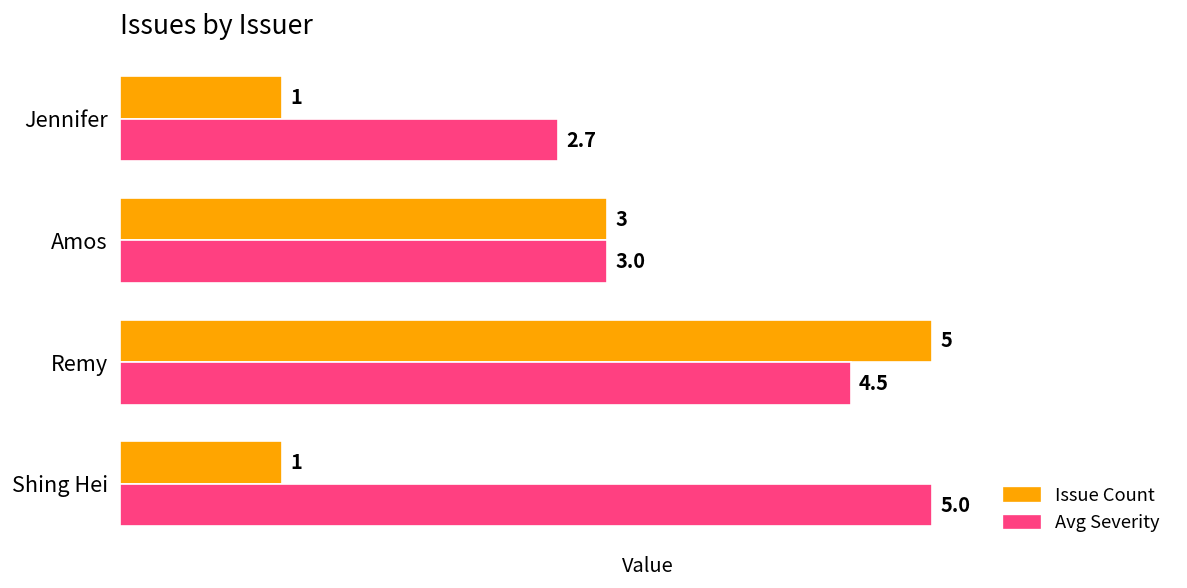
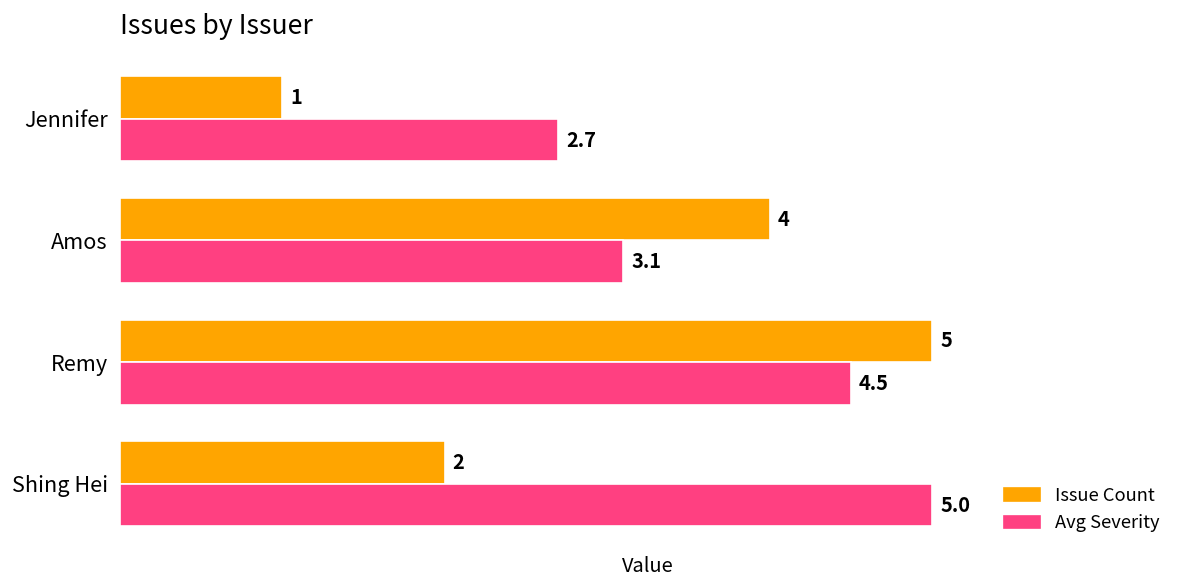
  {
    "Issue Count": {
      "Jennifer": 1,
-     "Amos": 3,
+     "Amos": 4,
      "Remy": 5,
-     "Shing Hei": 1
+     "Shing Hei": 2
    },
    "Avg Severity": {
      "Jennifer": 2.7,
-     "Amos": 3.0,
+     "Amos": 3.1,
      "Remy": 4.5,
      "Shing Hei": 5.0
    }
  }
